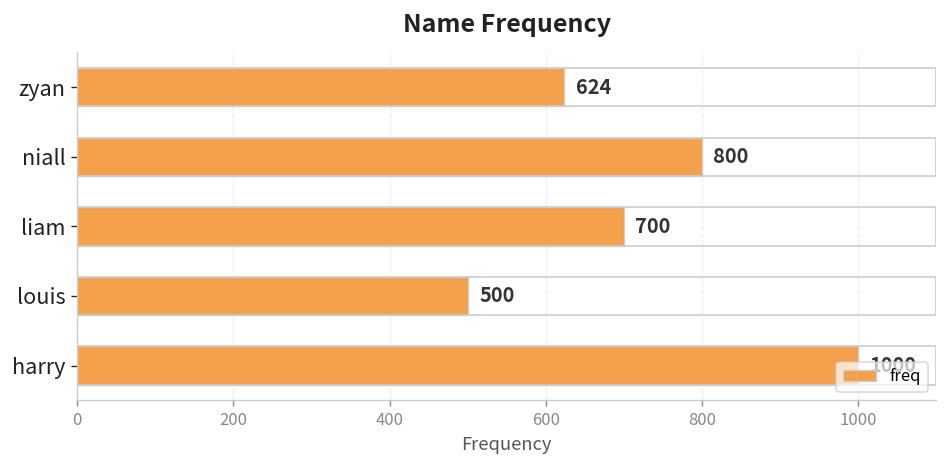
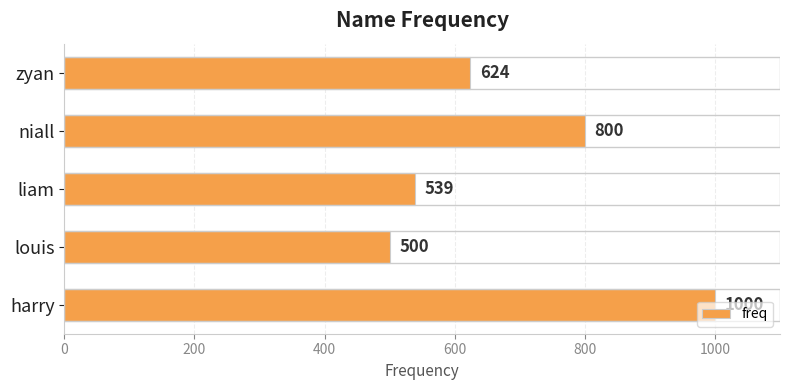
  {
    "zyan": 624,
    "niall": 800,
-   "liam": 700,
+   "liam": 539,
    "louis": 500
  }
